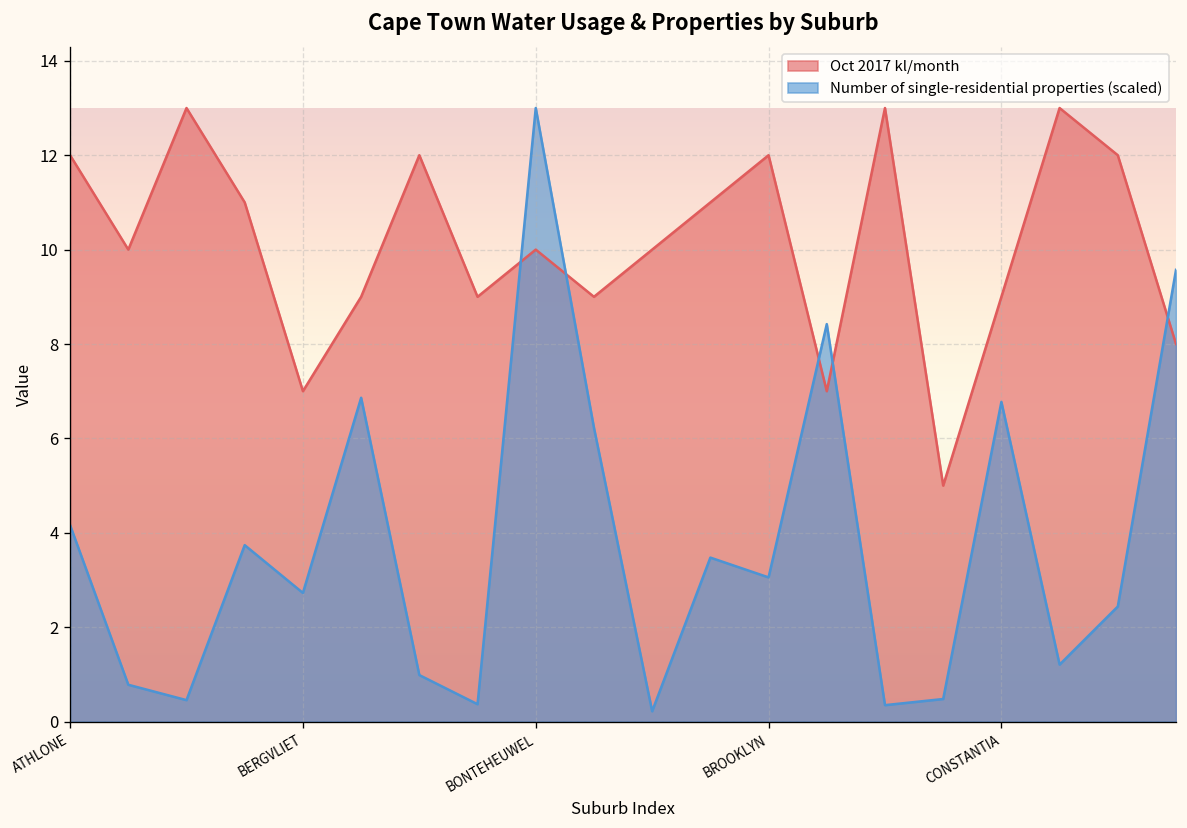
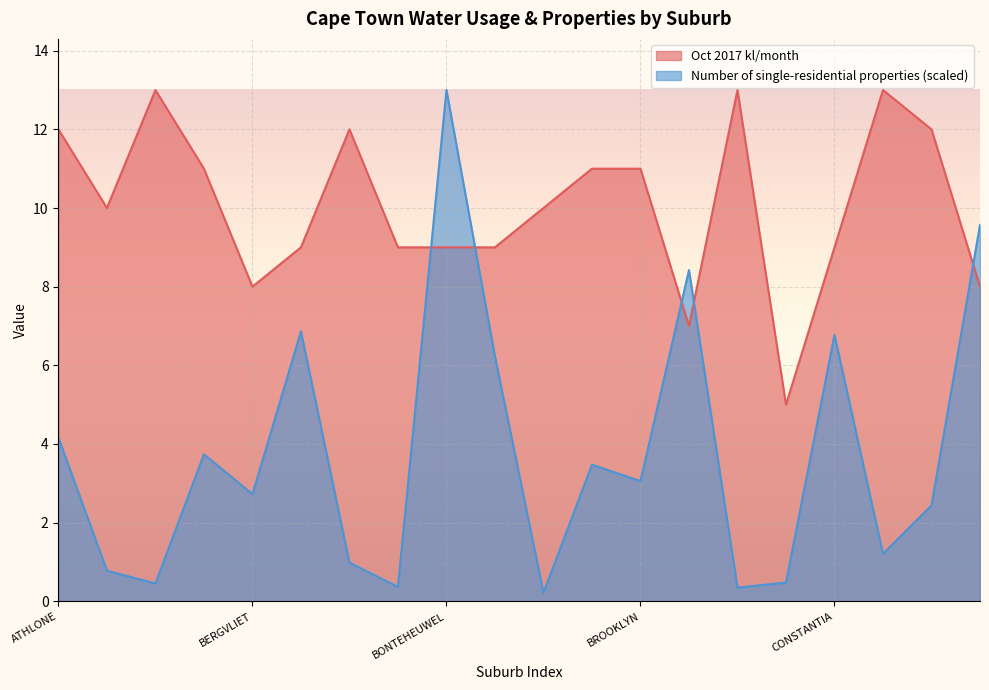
  {
    "Oct 2017 kl/month": {
      "ATHLONE": 12,
-     "BERGVLIET": 7,
-     "BONTEHEUWEL": 10,
-     "BROOKLYN": 12,
+     "BERGVLIET": 8,
+     "BONTEHEUWEL": 9,
+     "BROOKLYN": 11,
      "CONSTANTIA": 9
    },
    "Number of single-residential properties (scaled)": {
      "ATHLONE": 4.2,
      "BERGVLIET": 2.7,
      "BONTEHEUWEL": 13,
      "BROOKLYN": 3,
      "CONSTANTIA": 6.8
    }
  }
